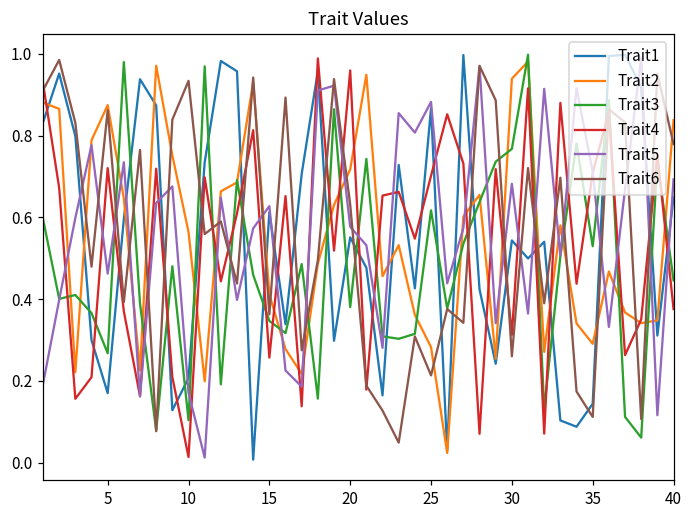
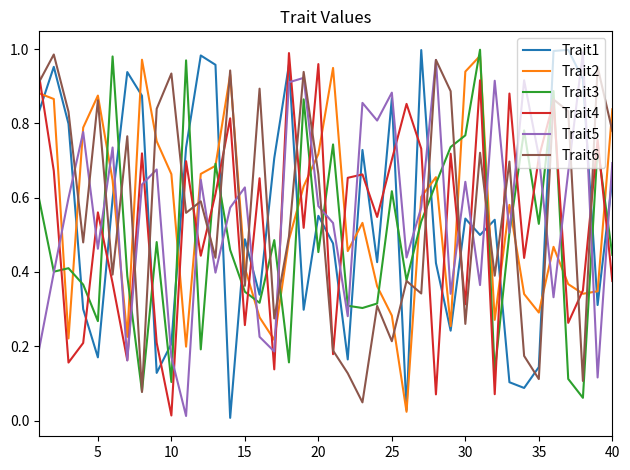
  {
    "Trait1": {
      "5": 0.17,
      "10": 0.21,
-     "15": 0.61,
+     "15": 0.49,
      "20": 0.55,
      "25": 0.87,
      "30": 0.54,
      "35": 0.14,
      "40": 0.65
    },
    "Trait2": {
      "5": 0.87,
-     "10": 0.56,
+     "10": 0.66,
      "15": 0.41,
      "20": 0.72,
      "25": 0.28,
      "30": 0.94,
      "35": 0.29,
      "40": 0.84
    },
    "Trait3": {
      "5": 0.27,
      "10": 0.10,
      "15": 0.35,
-     "20": 0.38,
+     "20": 0.45,
      "25": 0.62,
      "30": 0.77,
      "35": 0.53,
      "40": 0.45
    },
    "Trait4": {
-     "5": 0.72,
+     "5": 0.56,
      "10": 0.01,
      "15": 0.26,
      "20": 0.96,
      "25": 0.70,
      "30": 0.31,
      "40": 0.38
    },
    "Trait5": {
      "5": 0.46,
      "10": 0.17,
      "15": 0.63,
      "20": 0.58,
      "25": 0.88,
-     "30": 0.68,
+     "30": 0.64,
      "40": 0.69
    },
    "Trait6": {
      "5": 0.86,
      "10": 0.93,
      "15": 0.36,
-     "20": 0.63,
+     "20": 0.66,
      "25": 0.21,
      "30": 0.26,
      "35": 0.11,
      "40": 0.78
    }
  }
